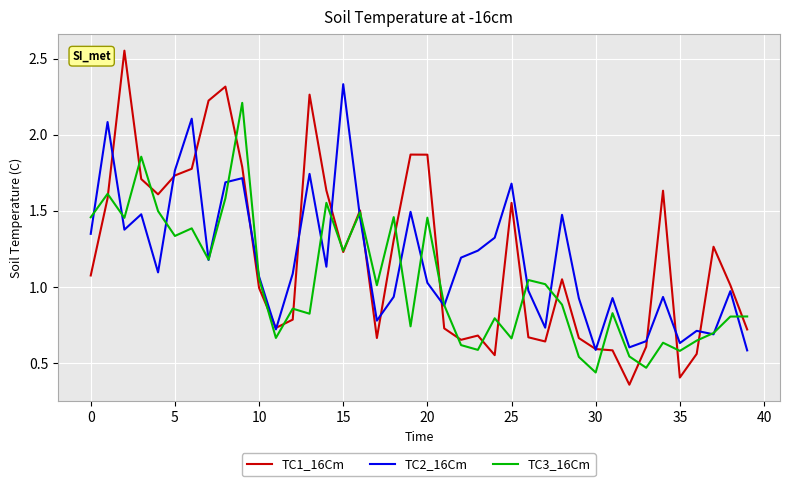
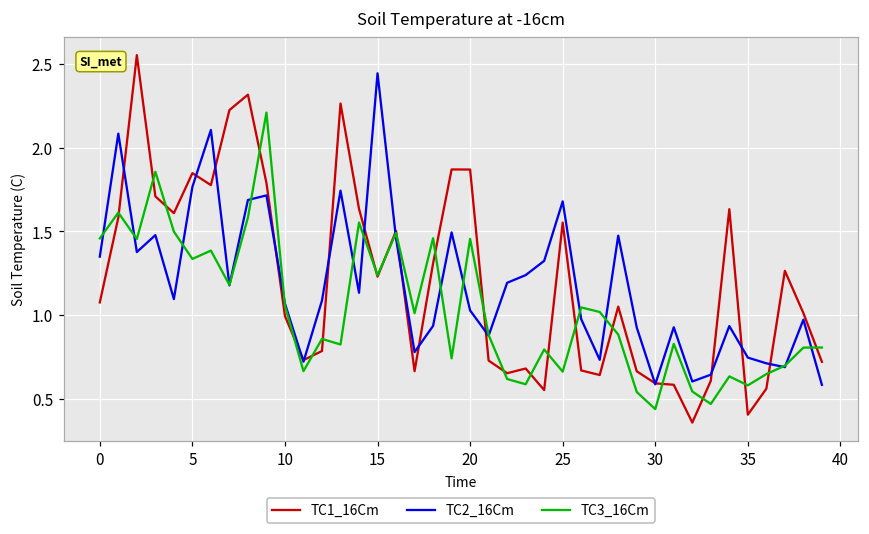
  {
    "TC1_16Cm": {
      "0": 1.08,
-     "5": 1.73,
+     "5": 1.85,
      "10": 0.99,
      "20": 1.87,
      "25": 1.55,
      "35": 0.40
    },
    "TC2_16Cm": {
      "0": 1.35,
      "5": 1.77,
-     "15": 2.33,
+     "15": 2.44,
      "20": 1.03,
      "25": 1.68,
-     "35": 0.63
+     "35": 0.75
    },
    "TC3_16Cm": {
      "0": 1.46,
      "5": 1.33,
      "20": 1.46,
      "25": 0.66,
      "30": 0.44,
      "35": 0.58
    }
  }
